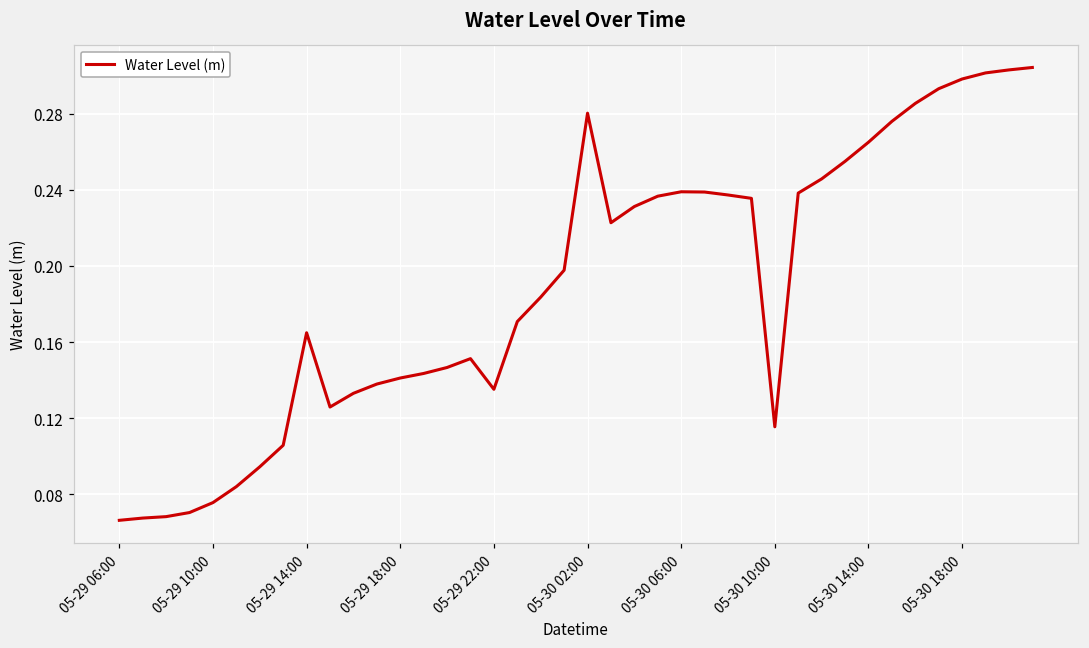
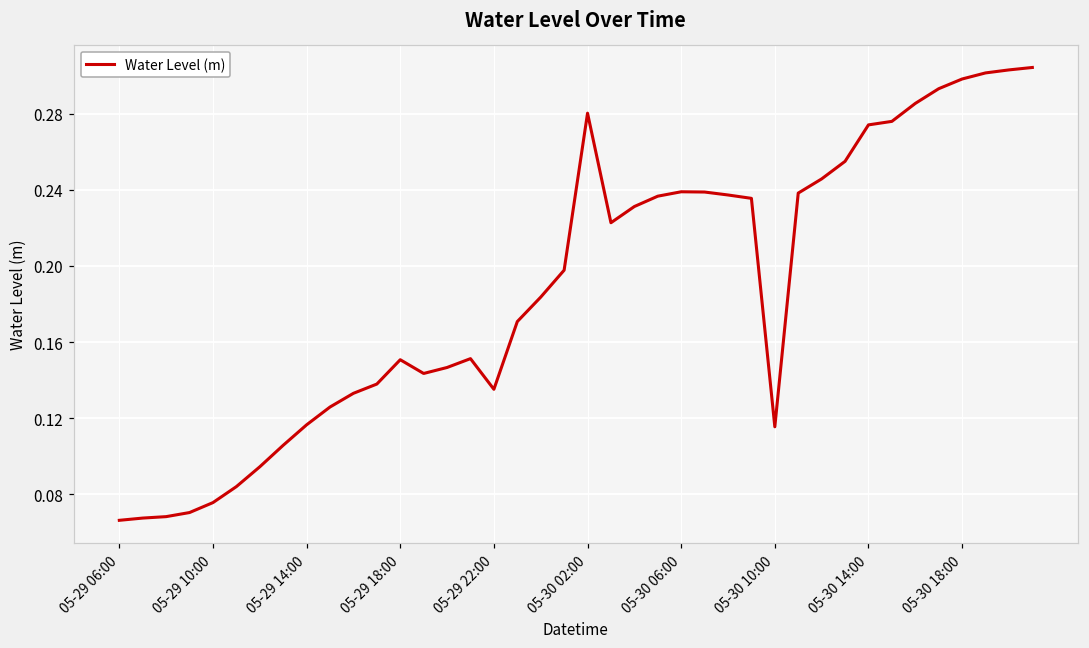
  {
    "05-29 06:00": 0.066,
    "05-29 10:00": 0.076,
-   "05-29 14:00": 0.165,
-   "05-29 18:00": 0.141,
+   "05-29 14:00": 0.117,
+   "05-29 18:00": 0.151,
    "05-29 22:00": 0.135,
    "05-30 02:00": 0.280,
    "05-30 06:00": 0.239,
    "05-30 10:00": 0.115,
-   "05-30 14:00": 0.265,
+   "05-30 14:00": 0.274,
    "05-30 18:00": 0.298
  }
